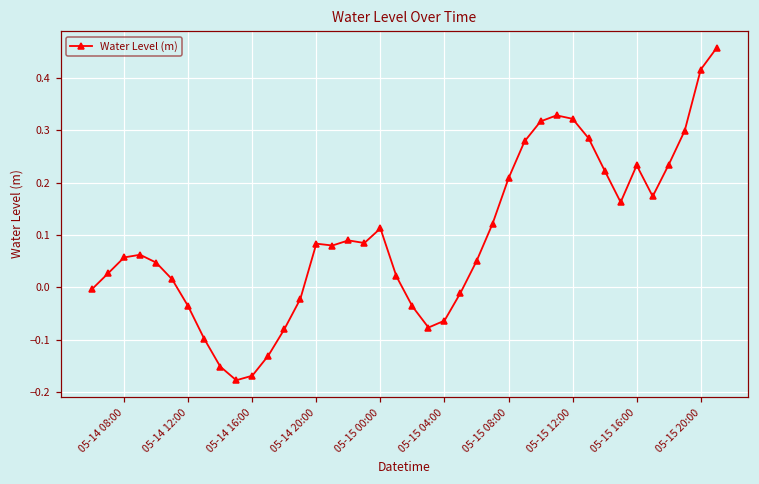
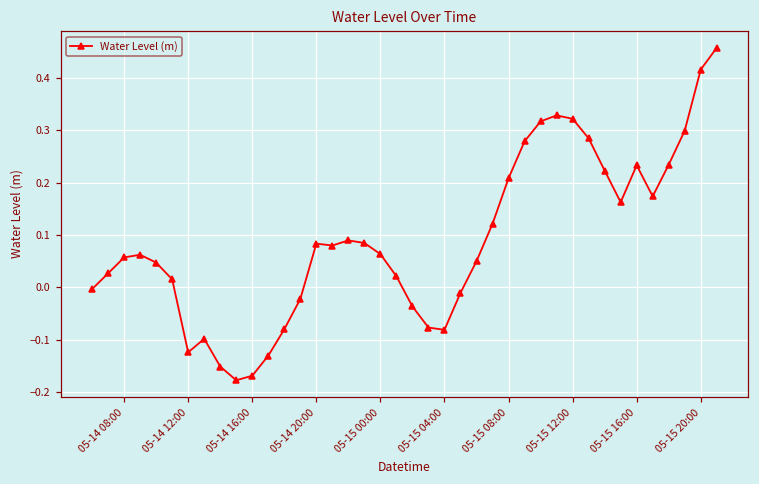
  {
    "05-14 08:00": 0.06,
-   "05-14 12:00": -0.04,
+   "05-14 12:00": -0.12,
    "05-14 16:00": -0.17,
    "05-14 20:00": 0.08,
-   "05-15 00:00": 0.11,
-   "05-15 04:00": -0.06,
+   "05-15 00:00": 0.06,
+   "05-15 04:00": -0.08,
    "05-15 08:00": 0.21,
    "05-15 12:00": 0.32,
    "05-15 16:00": 0.23,
    "05-15 20:00": 0.42
  }
